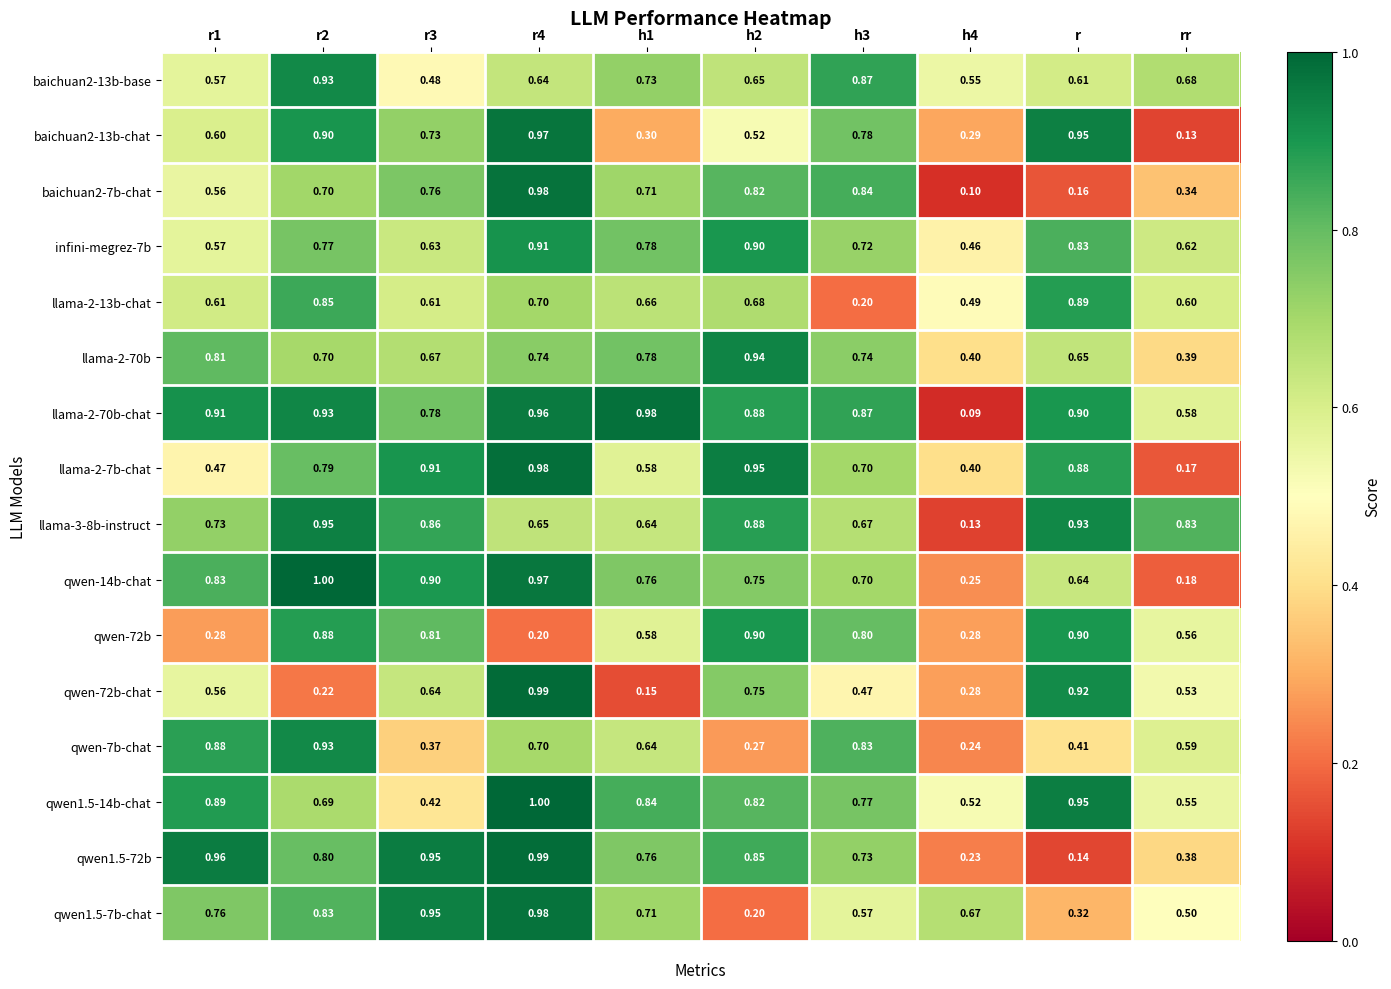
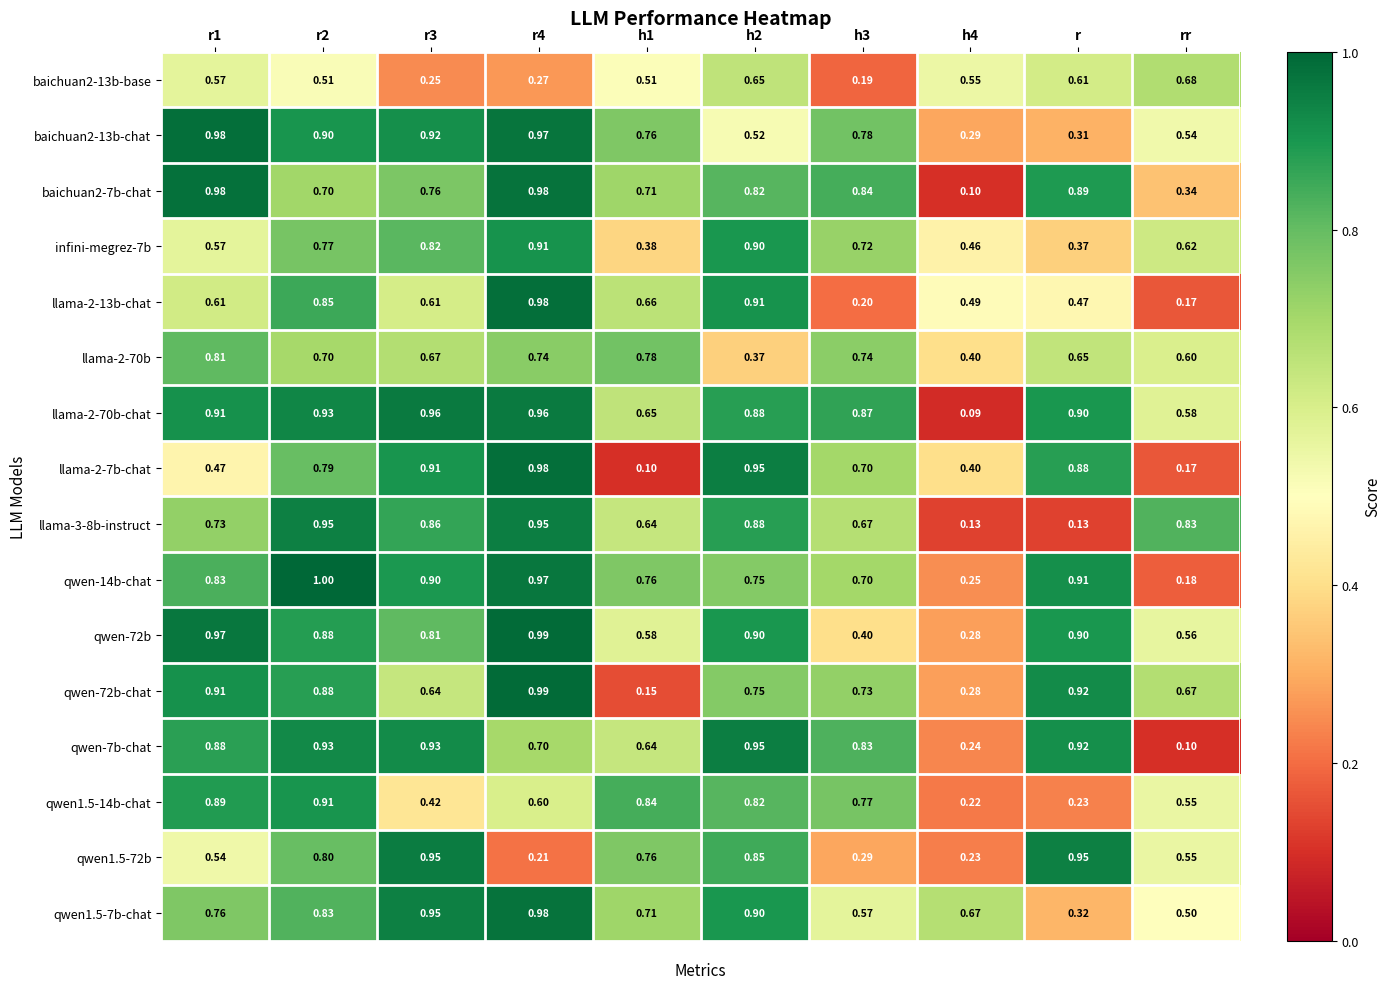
  {
    "baichuan2-13b-base": {
      "r1": 0.57,
-     "r2": 0.93,
-     "r3": 0.48,
-     "r4": 0.64,
-     "h1": 0.73,
+     "r2": 0.51,
+     "r3": 0.25,
+     "r4": 0.27,
+     "h1": 0.51,
      "h2": 0.65,
-     "h3": 0.87,
+     "h3": 0.19,
      "h4": 0.55,
      "r": 0.61,
      "rr": 0.68
    },
    "baichuan2-13b-chat": {
-     "r1": 0.60,
+     "r1": 0.98,
      "r2": 0.90,
-     "r3": 0.73,
+     "r3": 0.92,
      "r4": 0.97,
-     "h1": 0.30,
+     "h1": 0.76,
      "h2": 0.52,
      "h3": 0.78,
      "h4": 0.29,
-     "r": 0.95,
-     "rr": 0.13
+     "r": 0.31,
+     "rr": 0.54
    },
    "baichuan2-7b-chat": {
-     "r1": 0.56,
+     "r1": 0.98,
      "r2": 0.70,
      "r3": 0.76,
      "r4": 0.98,
      "h1": 0.71,
      "h2": 0.82,
      "h3": 0.84,
      "h4": 0.10,
-     "r": 0.16,
+     "r": 0.89,
      "rr": 0.34
    },
    "infini-megrez-7b": {
      "r1": 0.57,
      "r2": 0.77,
-     "r3": 0.63,
+     "r3": 0.82,
      "r4": 0.91,
-     "h1": 0.78,
+     "h1": 0.38,
      "h2": 0.90,
      "h3": 0.72,
      "h4": 0.46,
-     "r": 0.83,
+     "r": 0.37,
      "rr": 0.62
    },
    "llama-2-13b-chat": {
      "r1": 0.61,
      "r2": 0.85,
      "r3": 0.61,
-     "r4": 0.70,
+     "r4": 0.98,
      "h1": 0.66,
-     "h2": 0.68,
+     "h2": 0.91,
      "h3": 0.20,
      "h4": 0.49,
-     "r": 0.89,
-     "rr": 0.60
+     "r": 0.47,
+     "rr": 0.17
    },
    "llama-2-70b": {
      "r1": 0.81,
      "r2": 0.70,
      "r3": 0.67,
      "r4": 0.74,
      "h1": 0.78,
-     "h2": 0.94,
+     "h2": 0.37,
      "h3": 0.74,
      "h4": 0.40,
      "r": 0.65,
-     "rr": 0.39
+     "rr": 0.60
    },
    "llama-2-70b-chat": {
      "r1": 0.91,
      "r2": 0.93,
-     "r3": 0.78,
+     "r3": 0.96,
      "r4": 0.96,
-     "h1": 0.98,
+     "h1": 0.65,
      "h2": 0.88,
      "h3": 0.87,
      "h4": 0.09,
      "r": 0.90,
      "rr": 0.58
    },
    "llama-2-7b-chat": {
      "r1": 0.47,
      "r2": 0.79,
      "r3": 0.91,
      "r4": 0.98,
-     "h1": 0.58,
+     "h1": 0.10,
      "h2": 0.95,
      "h3": 0.70,
      "h4": 0.40,
      "r": 0.88,
      "rr": 0.17
    },
    "llama-3-8b-instruct": {
      "r1": 0.73,
      "r2": 0.95,
      "r3": 0.86,
-     "r4": 0.65,
+     "r4": 0.95,
      "h1": 0.64,
      "h2": 0.88,
      "h3": 0.67,
      "h4": 0.13,
-     "r": 0.93,
+     "r": 0.13,
      "rr": 0.83
    },
    "qwen-14b-chat": {
      "r1": 0.83,
      "r2": 1.00,
      "r3": 0.90,
      "r4": 0.97,
      "h1": 0.76,
      "h2": 0.75,
      "h3": 0.70,
      "h4": 0.25,
-     "r": 0.64,
+     "r": 0.91,
      "rr": 0.18
    },
    "qwen-72b": {
-     "r1": 0.28,
+     "r1": 0.97,
      "r2": 0.88,
      "r3": 0.81,
-     "r4": 0.20,
+     "r4": 0.99,
      "h1": 0.58,
      "h2": 0.90,
-     "h3": 0.80,
+     "h3": 0.40,
      "h4": 0.28,
      "r": 0.90,
      "rr": 0.56
    },
    "qwen-72b-chat": {
-     "r1": 0.56,
-     "r2": 0.22,
+     "r1": 0.91,
+     "r2": 0.88,
      "r3": 0.64,
      "r4": 0.99,
      "h1": 0.15,
      "h2": 0.75,
-     "h3": 0.47,
+     "h3": 0.73,
      "h4": 0.28,
      "r": 0.92,
-     "rr": 0.53
+     "rr": 0.67
    },
    "qwen-7b-chat": {
      "r1": 0.88,
      "r2": 0.93,
-     "r3": 0.37,
+     "r3": 0.93,
      "r4": 0.70,
      "h1": 0.64,
-     "h2": 0.27,
+     "h2": 0.95,
      "h3": 0.83,
      "h4": 0.24,
-     "r": 0.41,
-     "rr": 0.59
+     "r": 0.92,
+     "rr": 0.10
    },
    "qwen1.5-14b-chat": {
      "r1": 0.89,
-     "r2": 0.69,
+     "r2": 0.91,
      "r3": 0.42,
-     "r4": 1.00,
+     "r4": 0.60,
      "h1": 0.84,
      "h2": 0.82,
      "h3": 0.77,
-     "h4": 0.52,
-     "r": 0.95,
+     "h4": 0.22,
+     "r": 0.23,
      "rr": 0.55
    },
    "qwen1.5-72b": {
-     "r1": 0.96,
+     "r1": 0.54,
      "r2": 0.80,
      "r3": 0.95,
-     "r4": 0.99,
+     "r4": 0.21,
      "h1": 0.76,
      "h2": 0.85,
-     "h3": 0.73,
+     "h3": 0.29,
      "h4": 0.23,
-     "r": 0.14,
-     "rr": 0.38
+     "r": 0.95,
+     "rr": 0.55
    },
    "qwen1.5-7b-chat": {
      "r1": 0.76,
      "r2": 0.83,
      "r3": 0.95,
      "r4": 0.98,
      "h1": 0.71,
-     "h2": 0.20,
+     "h2": 0.90,
      "h3": 0.57,
      "h4": 0.67,
      "r": 0.32,
      "rr": 0.50
    }
  }
